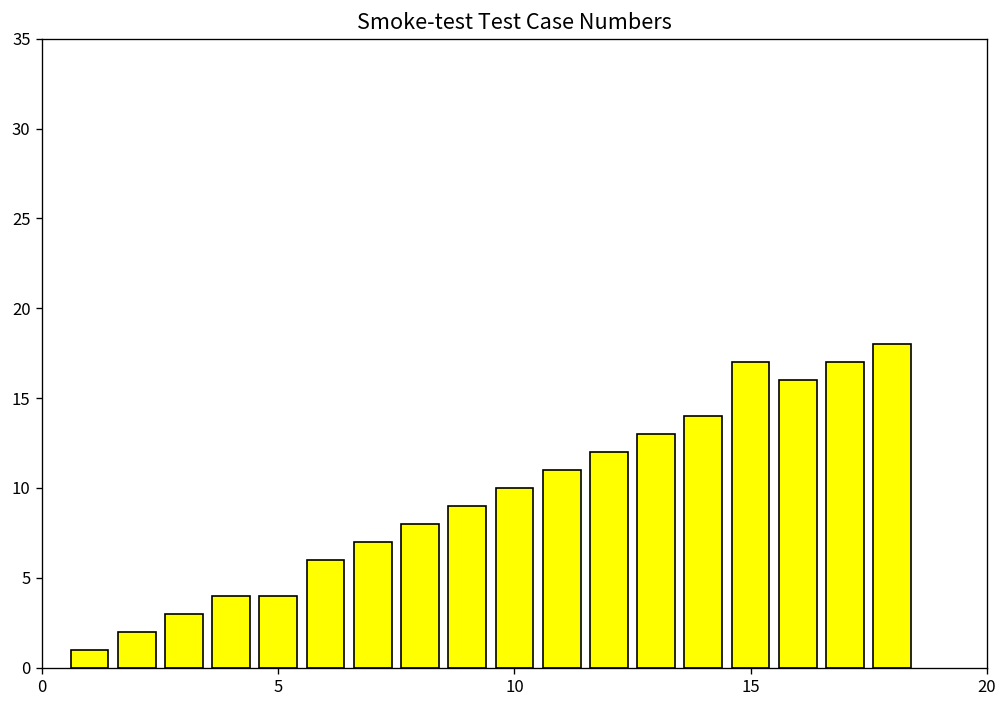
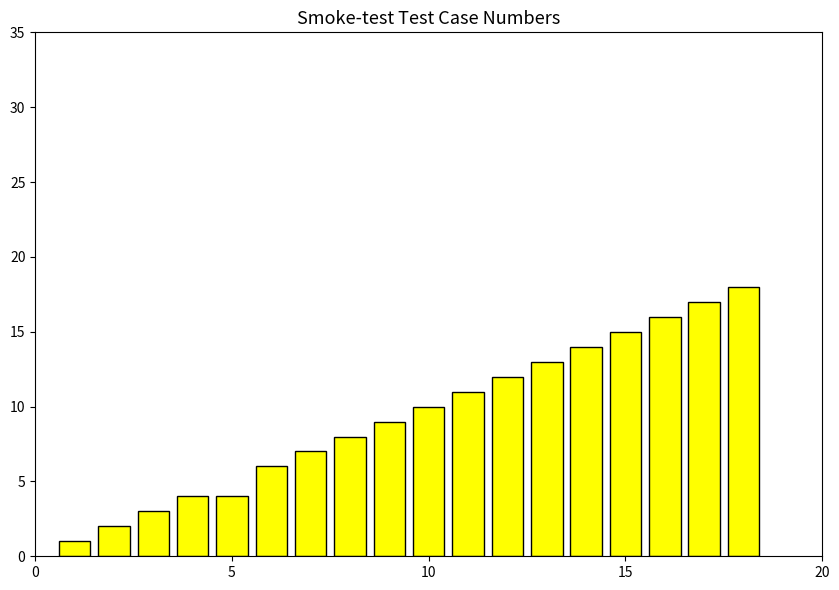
  {
    "5": 4,
    "10": 10,
-   "15": 17
+   "15": 15
  }
